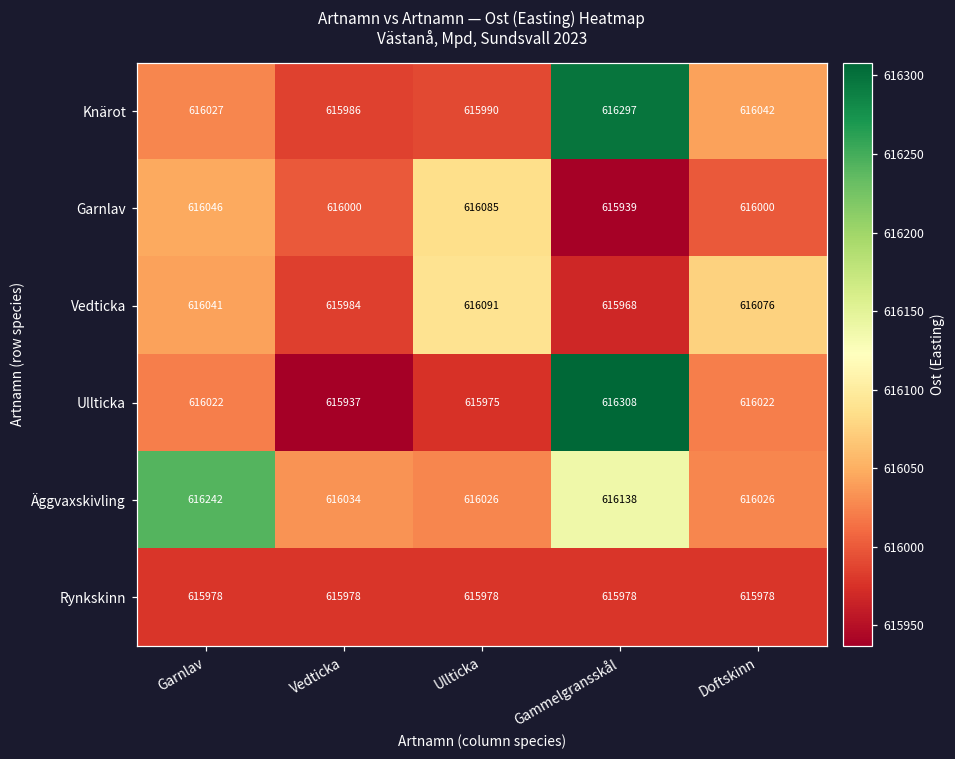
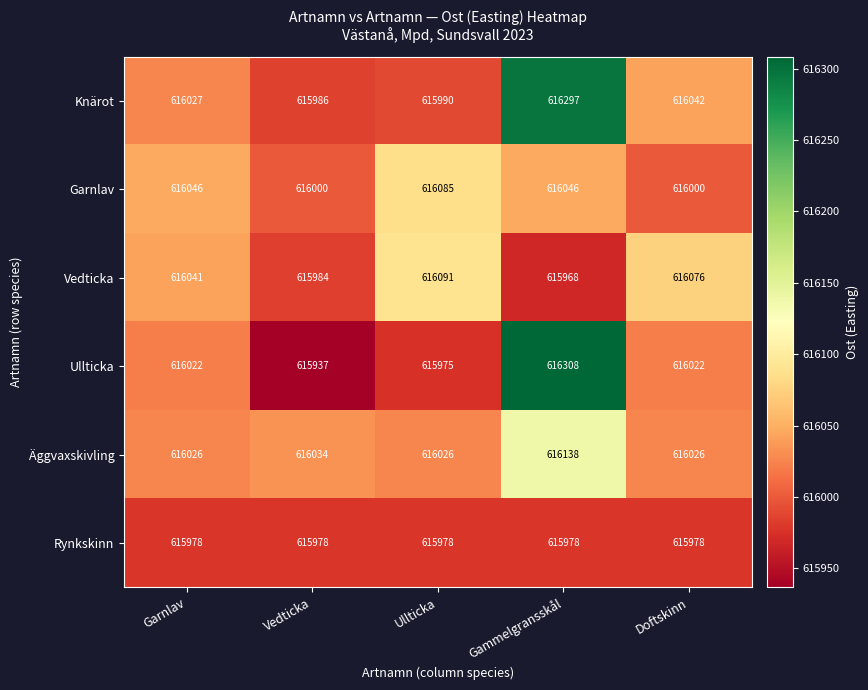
  {
    "Knärot": {
      "Garnlav": 616027,
      "Vedticka": 615986,
      "Ullticka": 615990,
      "Gammelgransskål": 616297,
      "Doftskinn": 616042
    },
    "Garnlav": {
      "Garnlav": 616046,
      "Vedticka": 616000,
      "Ullticka": 616085,
-     "Gammelgransskål": 615939,
+     "Gammelgransskål": 616046,
      "Doftskinn": 616000
    },
    "Vedticka": {
      "Garnlav": 616041,
      "Vedticka": 615984,
      "Ullticka": 616091,
      "Gammelgransskål": 615968,
      "Doftskinn": 616076
    },
    "Ullticka": {
      "Garnlav": 616022,
      "Vedticka": 615937,
      "Ullticka": 615975,
      "Gammelgransskål": 616308,
      "Doftskinn": 616022
    },
    "Äggvaxskivling": {
-     "Garnlav": 616242,
+     "Garnlav": 616026,
      "Vedticka": 616034,
      "Ullticka": 616026,
      "Gammelgransskål": 616138,
      "Doftskinn": 616026
    },
    "Rynkskinn": {
      "Garnlav": 615978,
      "Vedticka": 615978,
      "Ullticka": 615978,
      "Gammelgransskål": 615978,
      "Doftskinn": 615978
    }
  }
